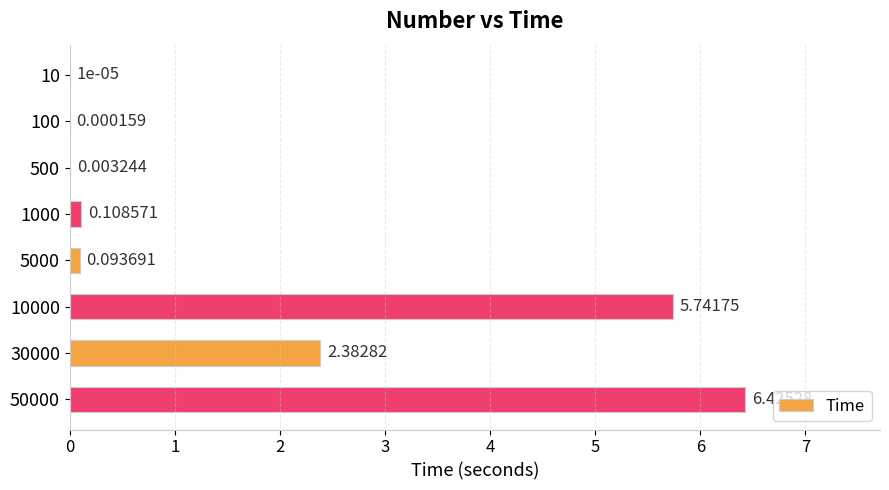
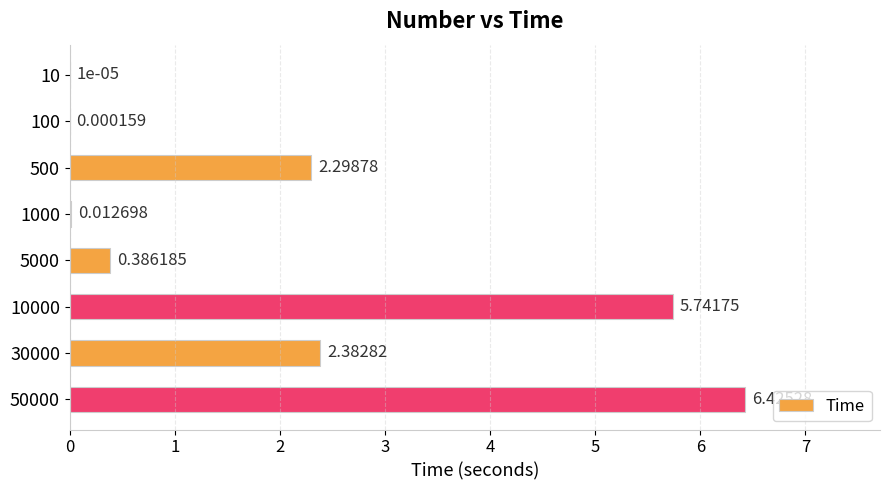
  {
    "10": "1e-05",
    "100": "0.000159",
-   "500": "0.003244",
-   "1000": "0.108571",
-   "5000": "0.093691",
+   "500": "2.29878",
+   "1000": "0.012698",
+   "5000": "0.386185",
    "10000": "5.74175",
    "30000": "2.38282"
  }
